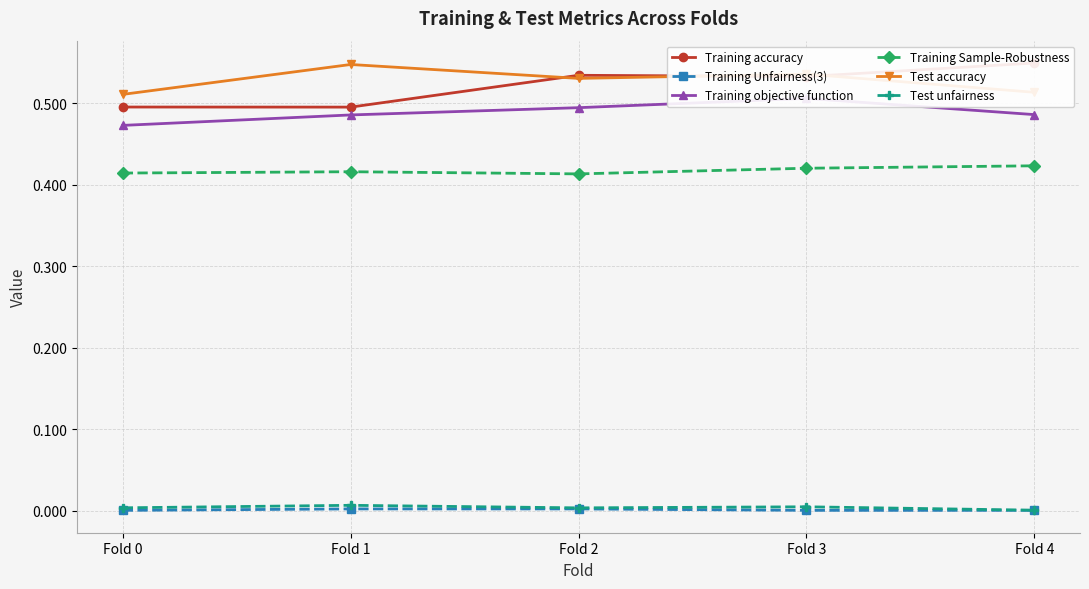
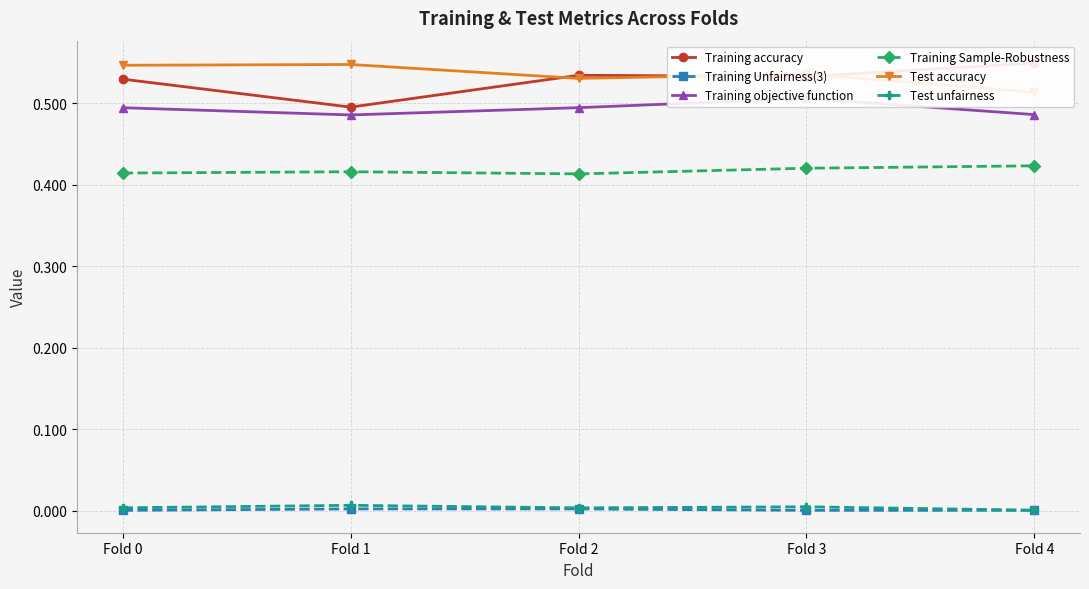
  {
    "Training accuracy": {
-     "Fold 0": 0.50,
+     "Fold 0": 0.53,
      "Fold 1": 0.50,
      "Fold 2": 0.53
    },
    "Training Unfairness(3)": {
      "Fold 0": 0.00,
      "Fold 1": 0.00,
      "Fold 3": 0.00
    },
    "Training objective function": {
-     "Fold 0": 0.47,
+     "Fold 0": 0.49,
      "Fold 1": 0.49,
      "Fold 2": 0.49,
      "Fold 4": 0.49
    },
    "Test accuracy": {
-     "Fold 0": 0.51,
+     "Fold 0": 0.55,
      "Fold 1": 0.55,
      "Fold 2": 0.53
    }
  }
